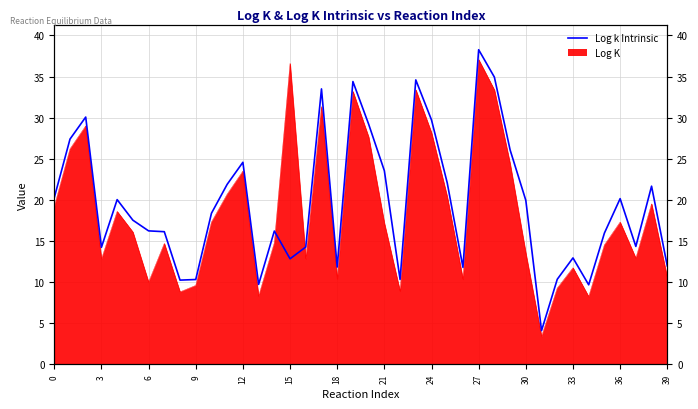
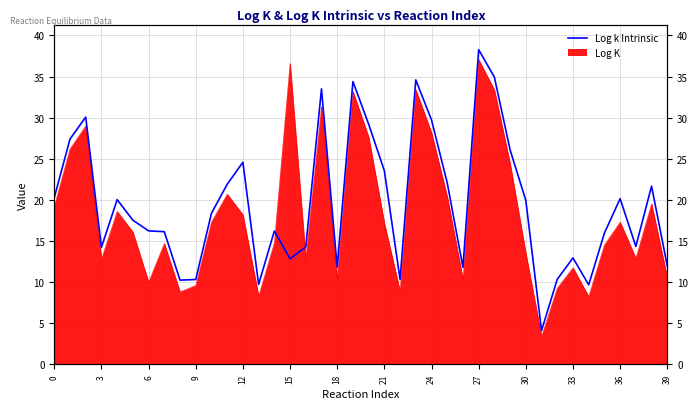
  {
    "Log K": {
      "0": 19,
      "3": 13,
      "6": 10,
      "9": 10,
-     "12": 24,
+     "12": 18,
      "15": 37,
      "18": 10,
      "21": 17,
      "24": 28,
      "27": 37,
      "30": 14,
      "33": 12,
      "36": 17,
      "39": 11
    },
    "Log k Intrinsic": {
      "0": 20,
      "3": 14,
      "6": 16,
      "9": 10,
      "12": 25,
      "15": 13,
      "18": 12,
      "21": 24,
      "24": 30,
      "27": 38,
      "30": 20,
      "33": 13,
      "36": 20,
      "39": 12
    }
  }
